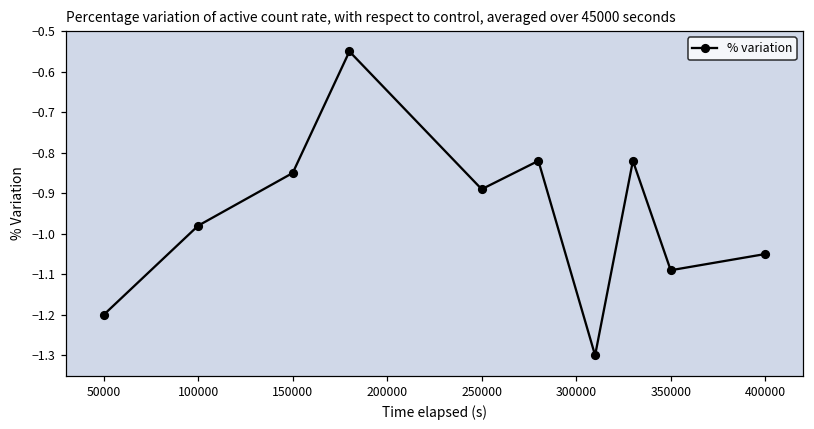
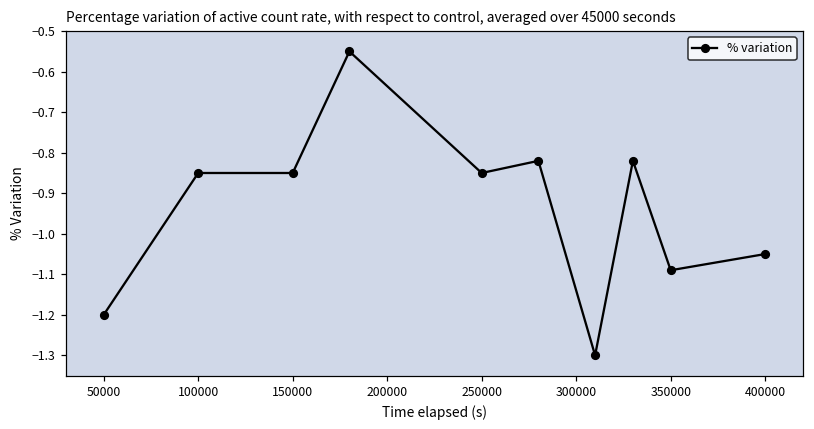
  {
    "50000": -1.20,
-   "100000": -0.98,
+   "100000": -0.85,
    "150000": -0.85,
-   "250000": -0.89,
+   "250000": -0.85,
    "350000": -1.09,
    "400000": -1.05
  }
